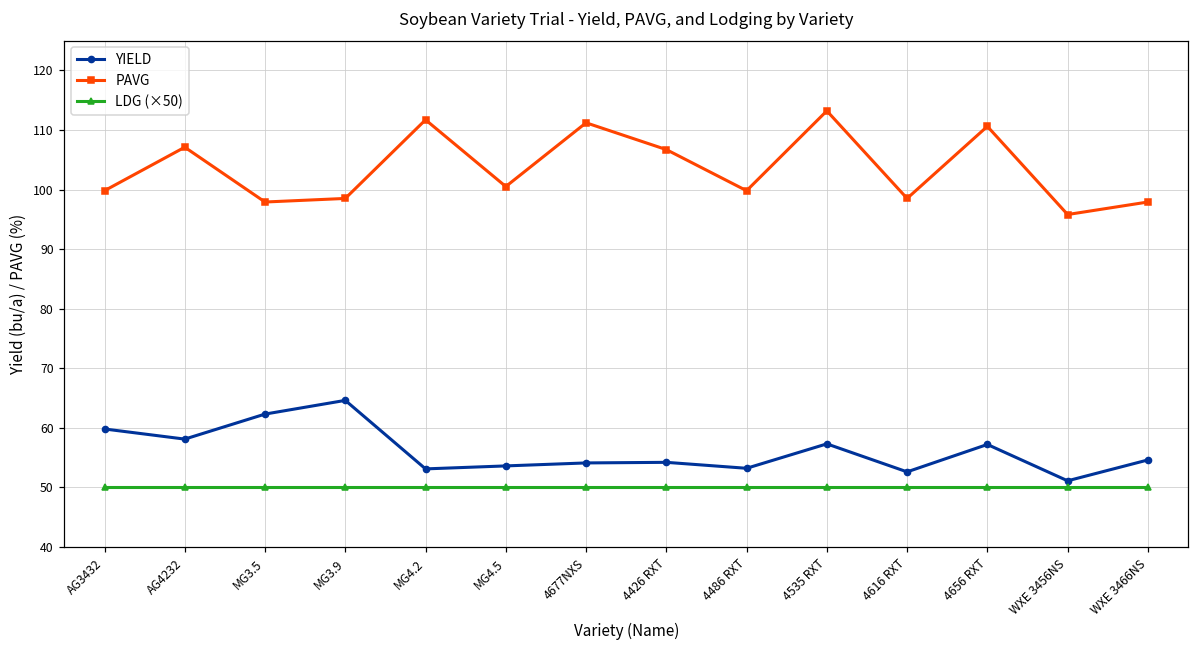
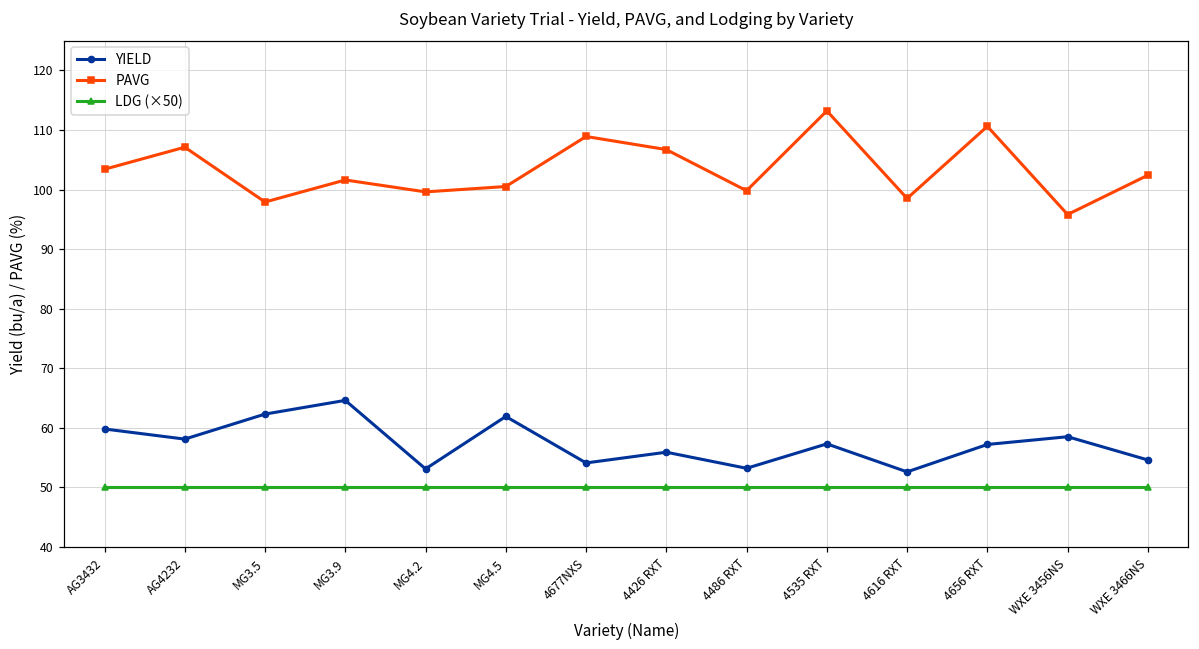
  {
    "YIELD": {
      "AG3432": 60,
      "AG4232": 58,
      "MG3.5": 62,
      "MG3.9": 65,
      "MG4.2": 53,
-     "MG4.5": 54,
+     "MG4.5": 62,
      "4677NXS": 54,
-     "4426 RXT": 54,
+     "4426 RXT": 56,
      "4486 RXT": 53,
      "4535 RXT": 57,
      "4616 RXT": 53,
      "4656 RXT": 57,
-     "WXE 3456NS": 51,
+     "WXE 3456NS": 59,
      "WXE 3466NS": 55
    },
    "PAVG": {
-     "AG3432": 100,
+     "AG3432": 103,
      "AG4232": 107,
      "MG3.5": 98,
-     "MG3.9": 99,
-     "MG4.2": 112,
+     "MG3.9": 102,
+     "MG4.2": 100,
      "MG4.5": 101,
-     "4677NXS": 111,
+     "4677NXS": 109,
      "4426 RXT": 107,
      "4486 RXT": 100,
      "4535 RXT": 113,
      "4616 RXT": 99,
      "4656 RXT": 111,
      "WXE 3456NS": 96,
-     "WXE 3466NS": 98
+     "WXE 3466NS": 102
    },
    "LDG (×50)": {
      "AG3432": 50,
      "AG4232": 50,
      "MG3.5": 50,
      "MG3.9": 50,
      "MG4.2": 50,
      "MG4.5": 50,
      "4677NXS": 50,
      "4426 RXT": 50,
      "4486 RXT": 50,
      "4535 RXT": 50,
      "4616 RXT": 50,
      "4656 RXT": 50,
      "WXE 3456NS": 50,
      "WXE 3466NS": 50
    }
  }
